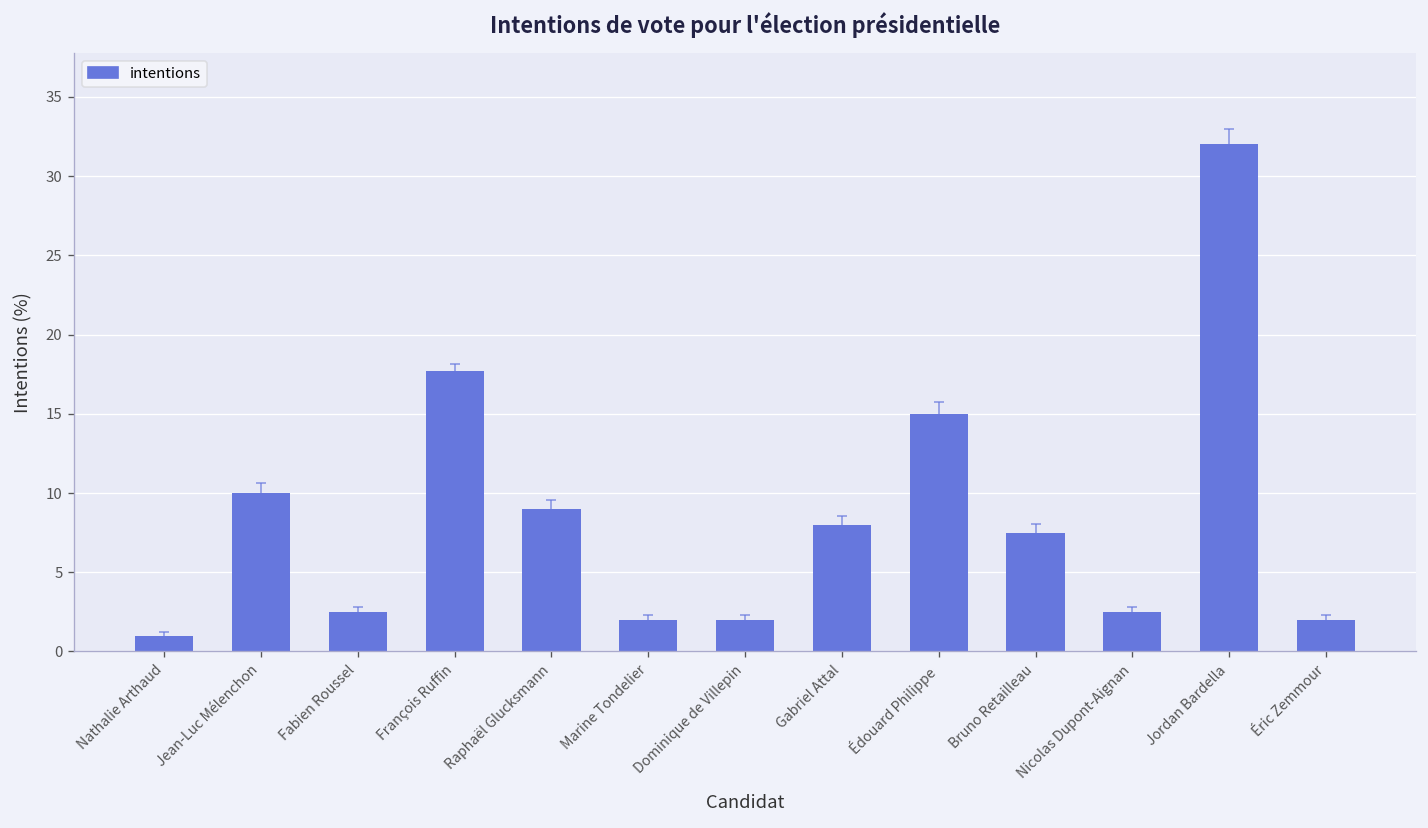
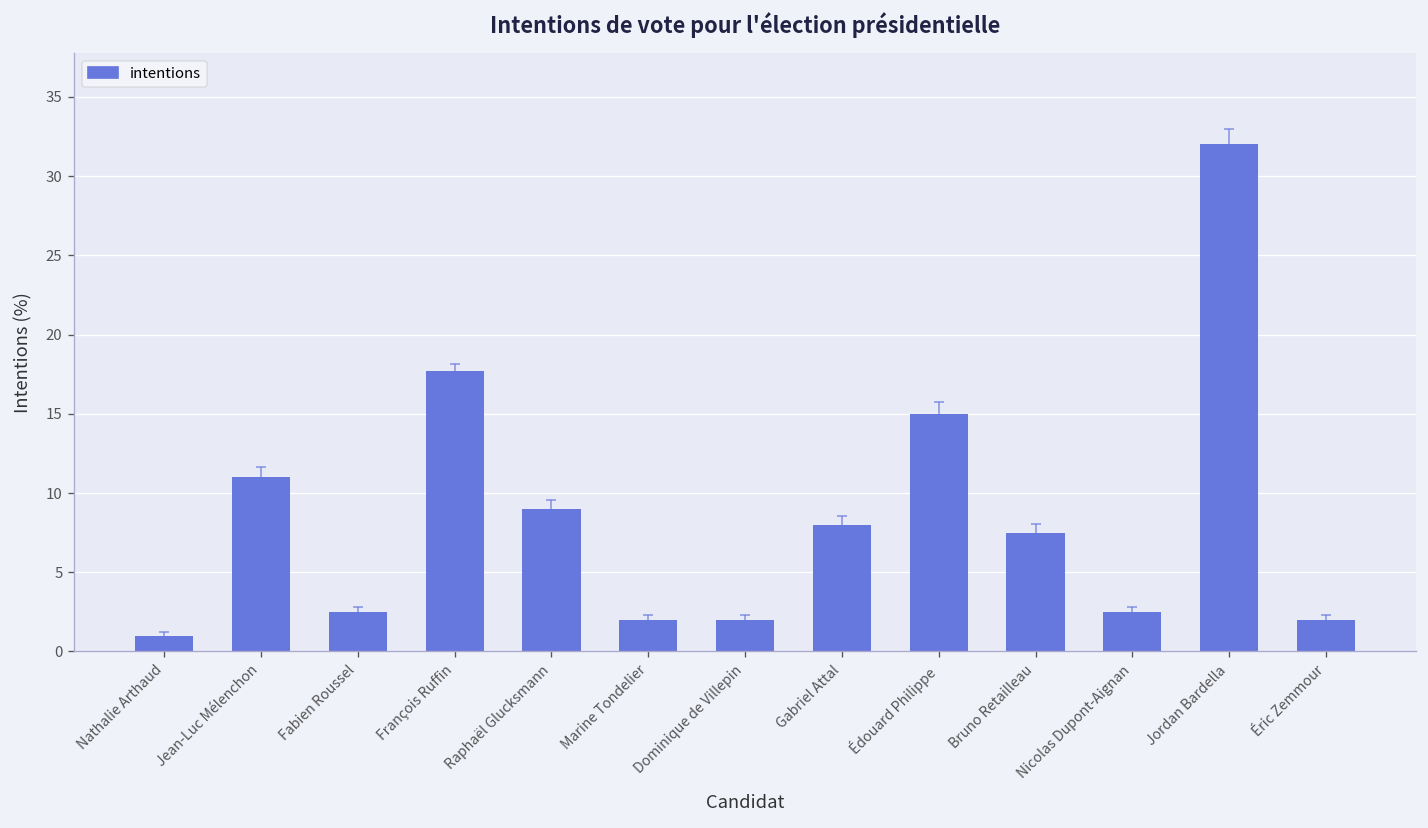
  {
    "intentions": {
      "Nathalie Arthaud": 1,
-     "Jean-Luc Mélenchon": 10,
+     "Jean-Luc Mélenchon": 11,
      "Fabien Roussel": 2.5,
      "François Ruffin": 17.7,
      "Raphaël Glucksmann": 9,
      "Marine Tondelier": 2,
      "Dominique de Villepin": 2,
      "Gabriel Attal": 8,
      "Édouard Philippe": 15,
      "Bruno Retailleau": 7.5,
      "Nicolas Dupont-Aignan": 2.5,
      "Jordan Bardella": 32,
      "Éric Zemmour": 2
    }
  }
